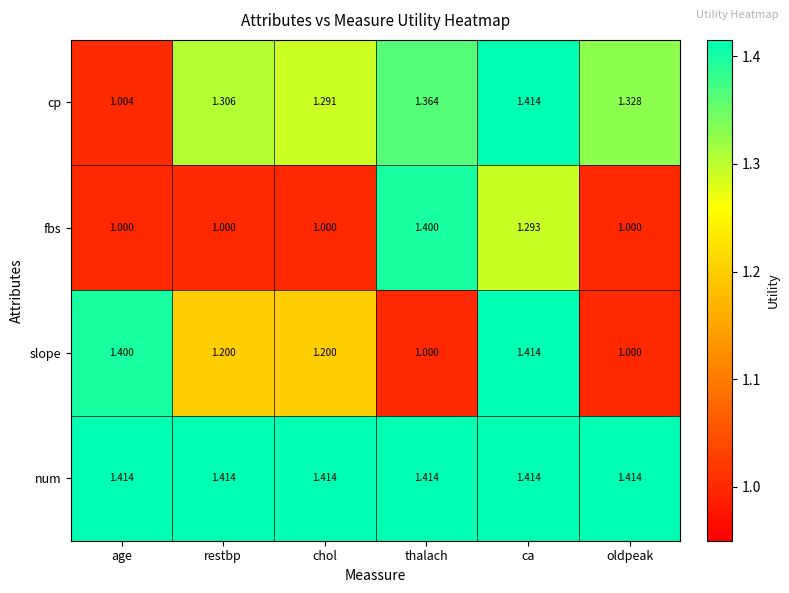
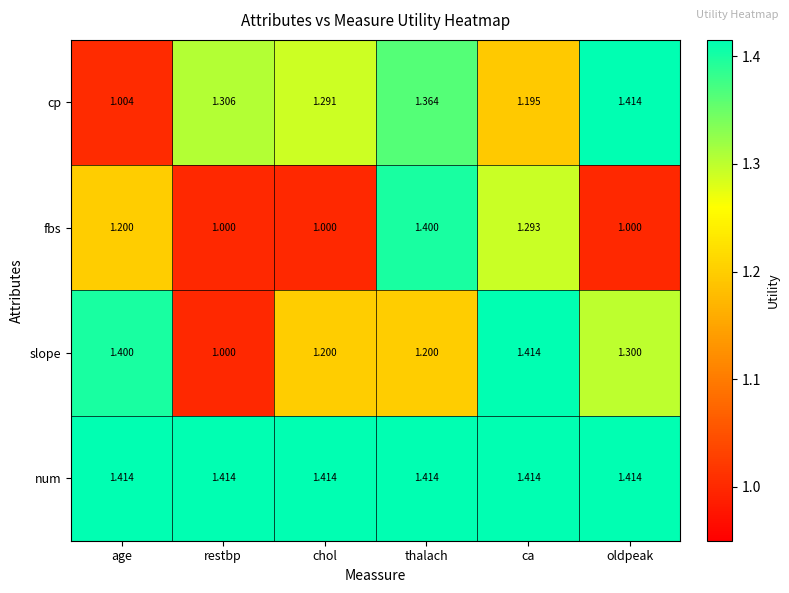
  {
    "cp": {
      "age": 1.004,
      "restbp": 1.306,
      "chol": 1.291,
      "thalach": 1.364,
-     "ca": 1.414,
-     "oldpeak": 1.328
+     "ca": 1.195,
+     "oldpeak": 1.414
    },
    "fbs": {
-     "age": 1.000,
+     "age": 1.200,
      "restbp": 1.000,
      "chol": 1.000,
      "thalach": 1.400,
      "ca": 1.293,
      "oldpeak": 1.000
    },
    "slope": {
      "age": 1.400,
-     "restbp": 1.200,
+     "restbp": 1.000,
      "chol": 1.200,
-     "thalach": 1.000,
+     "thalach": 1.200,
      "ca": 1.414,
-     "oldpeak": 1.000
+     "oldpeak": 1.300
    },
    "num": {
      "age": 1.414,
      "restbp": 1.414,
      "chol": 1.414,
      "thalach": 1.414,
      "ca": 1.414,
      "oldpeak": 1.414
    }
  }
